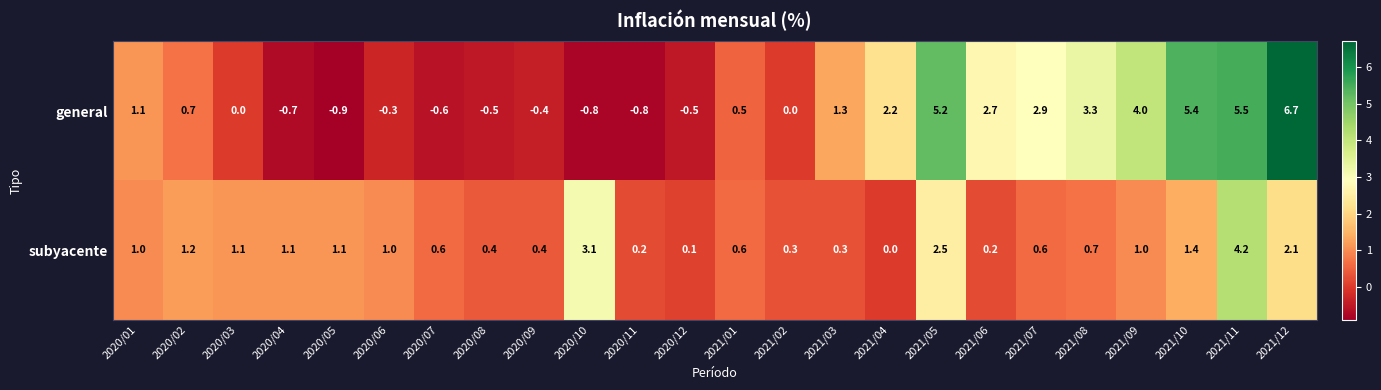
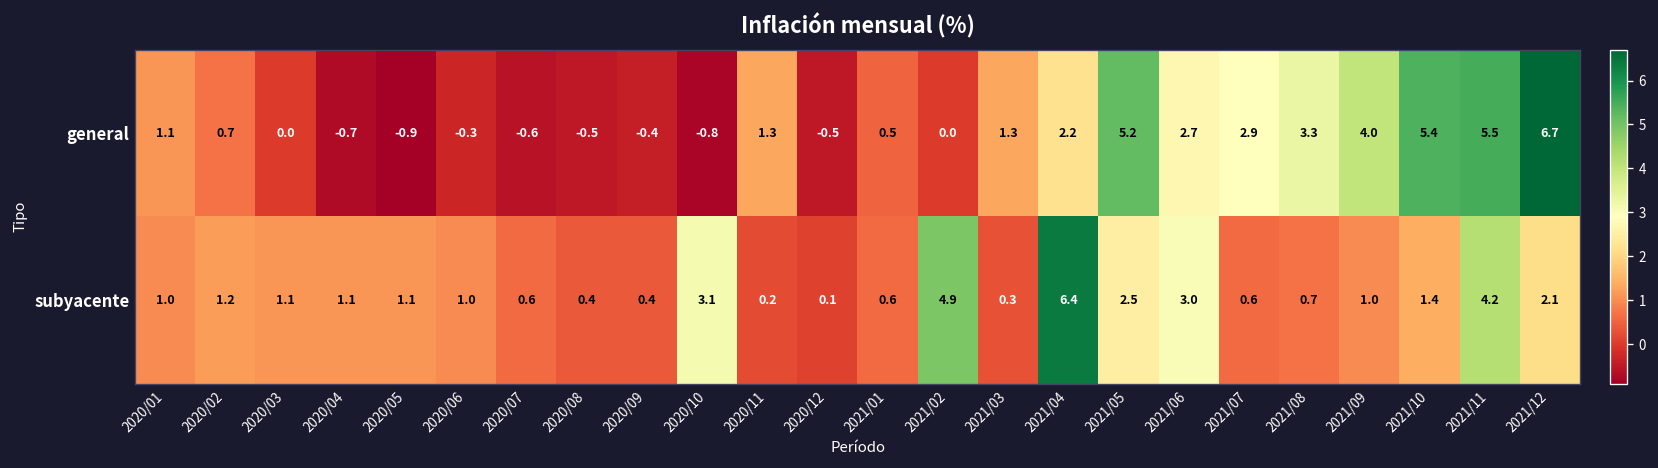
  {
    "general": {
      "2020/01": 1.1,
      "2020/02": 0.7,
      "2020/03": 0.0,
      "2020/04": -0.7,
      "2020/05": -0.9,
      "2020/06": -0.3,
      "2020/07": -0.6,
      "2020/08": -0.5,
      "2020/09": -0.4,
      "2020/10": -0.8,
-     "2020/11": -0.8,
+     "2020/11": 1.3,
      "2020/12": -0.5,
      "2021/01": 0.5,
      "2021/02": 0.0,
      "2021/03": 1.3,
      "2021/04": 2.2,
      "2021/05": 5.2,
      "2021/06": 2.7,
      "2021/07": 2.9,
      "2021/08": 3.3,
      "2021/09": 4.0,
      "2021/10": 5.4,
      "2021/11": 5.5,
      "2021/12": 6.7
    },
    "subyacente": {
      "2020/01": 1.0,
      "2020/02": 1.2,
      "2020/03": 1.1,
      "2020/04": 1.1,
      "2020/05": 1.1,
      "2020/06": 1.0,
      "2020/07": 0.6,
      "2020/08": 0.4,
      "2020/09": 0.4,
      "2020/10": 3.1,
      "2020/11": 0.2,
      "2020/12": 0.1,
      "2021/01": 0.6,
-     "2021/02": 0.3,
+     "2021/02": 4.9,
      "2021/03": 0.3,
-     "2021/04": 0.0,
+     "2021/04": 6.4,
      "2021/05": 2.5,
-     "2021/06": 0.2,
+     "2021/06": 3.0,
      "2021/07": 0.6,
      "2021/08": 0.7,
      "2021/09": 1.0,
      "2021/10": 1.4,
      "2021/11": 4.2,
      "2021/12": 2.1
    }
  }
